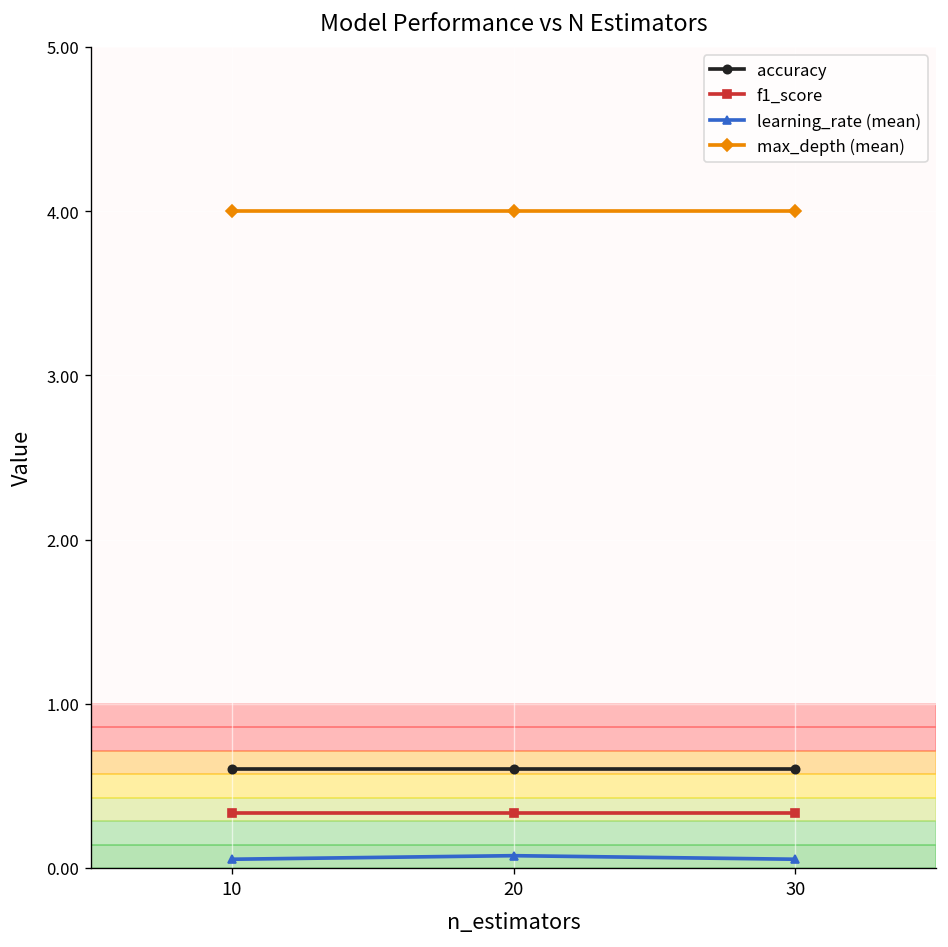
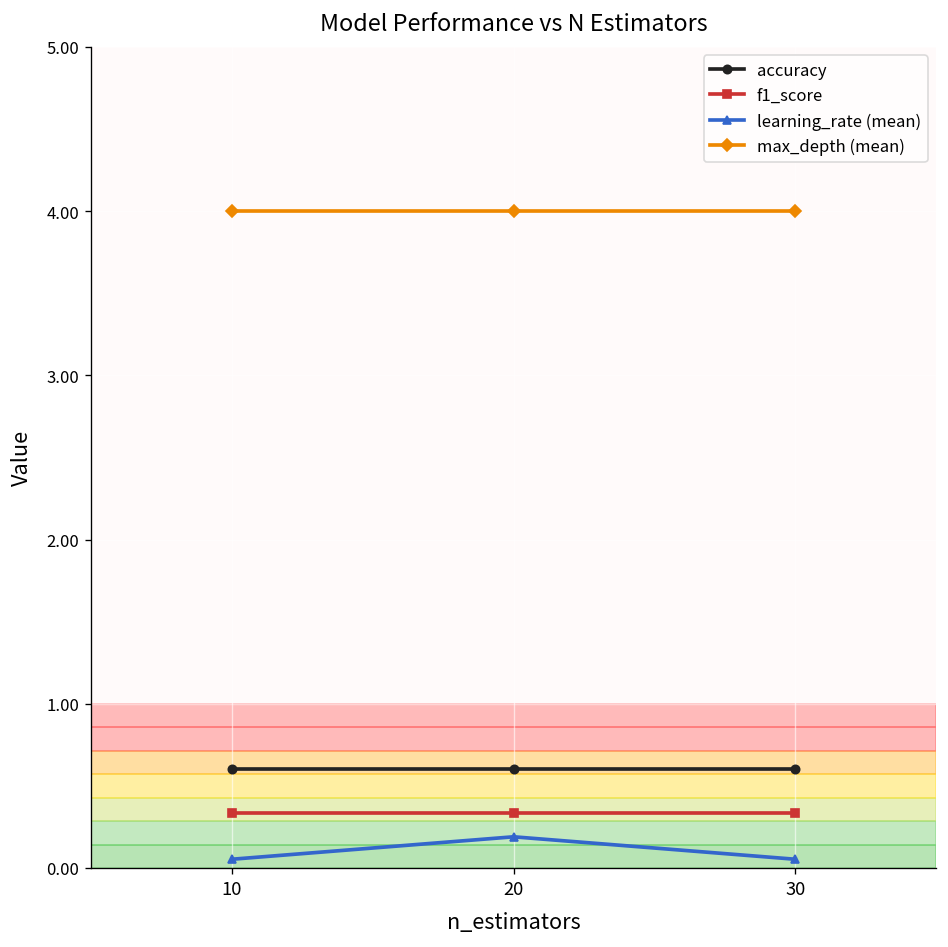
  {
    "accuracy": {
      "10": 0.60,
      "20": 0.60,
      "30": 0.60
    },
    "f1_score": {
      "10": 0.33,
      "20": 0.33,
      "30": 0.33
    },
    "learning_rate (mean)": {
      "10": 0.05,
-     "20": 0.08,
+     "20": 0.19,
      "30": 0.05
    },
    "max_depth (mean)": {
      "10": 4.00,
      "20": 4.00,
      "30": 4.00
    }
  }
